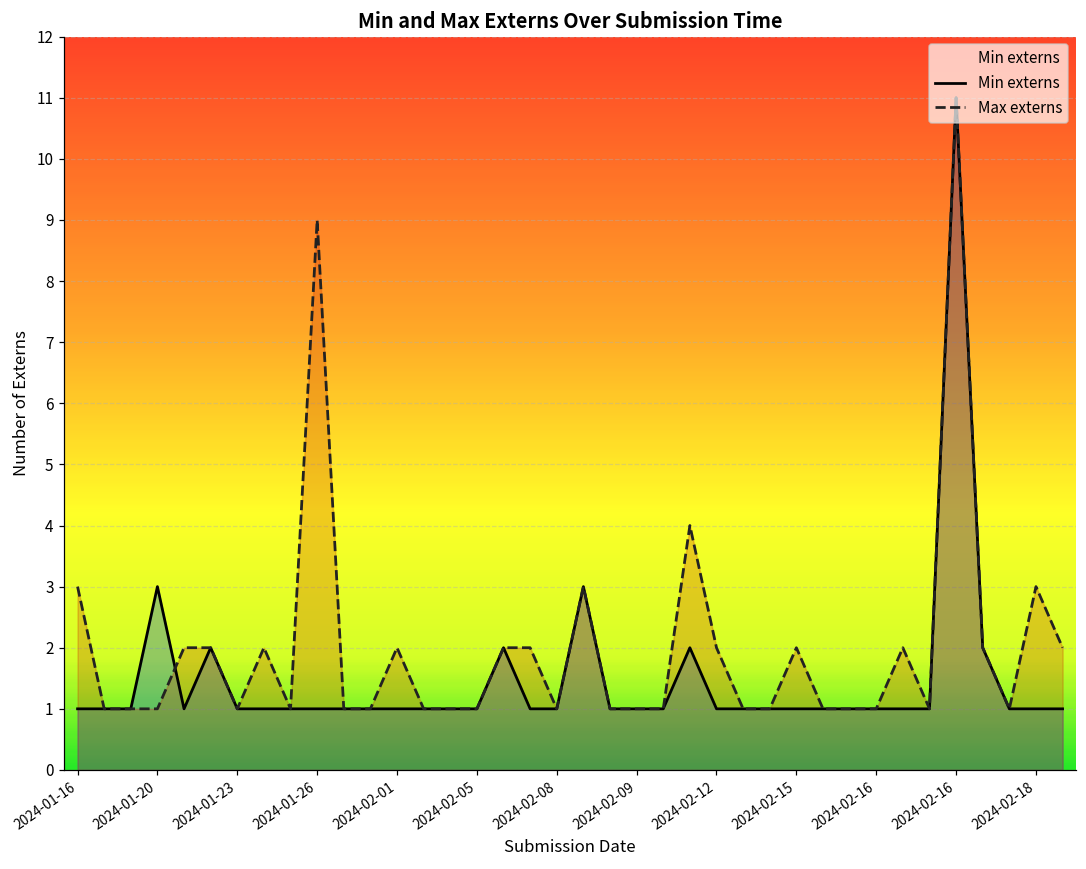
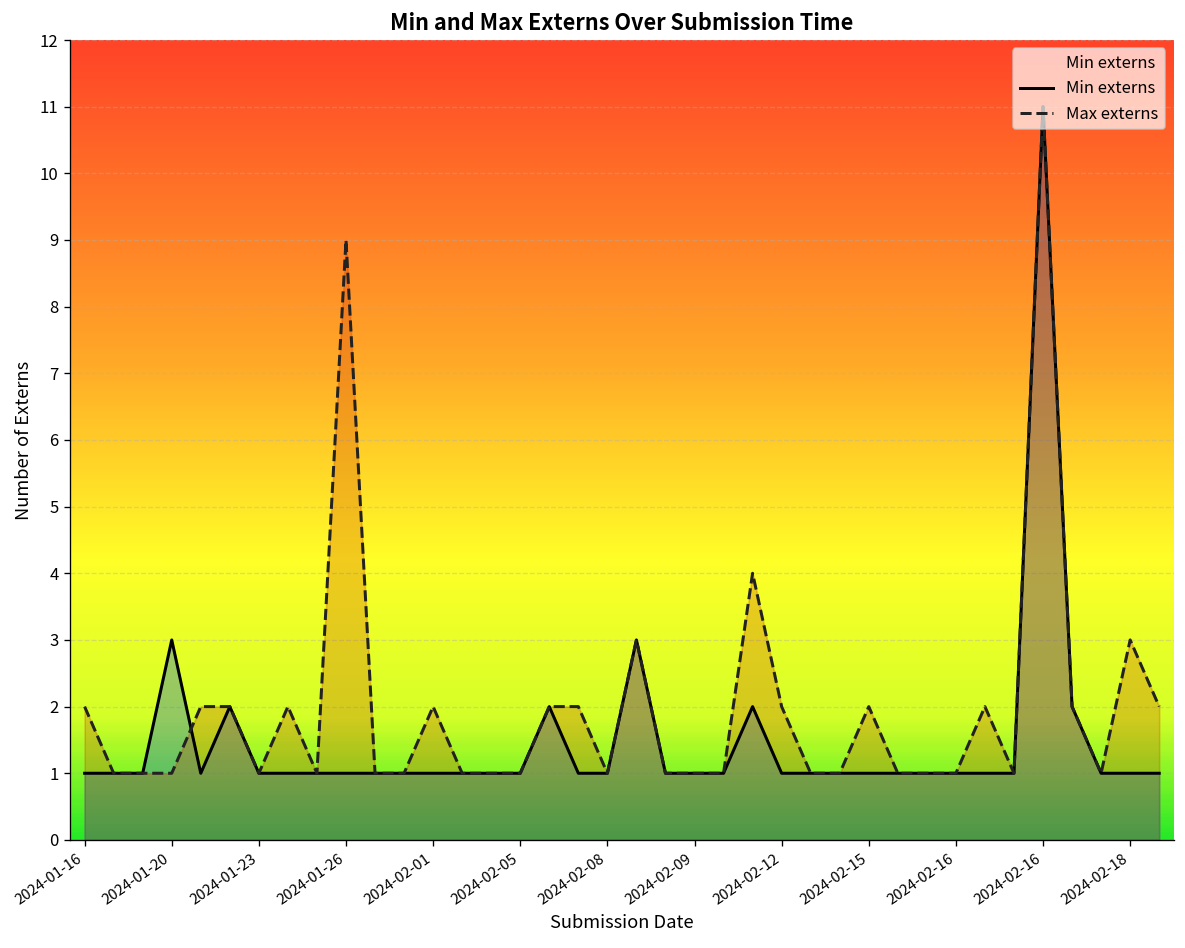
  {
    "Min externs": {
      "2024-01-16": 1,
      "2024-01-20": 3,
      "2024-01-26": 1,
      "2024-02-01": 1,
      "2024-02-15": 1,
      "2024-02-18": 1
    },
    "Max externs": {
-     "2024-01-16": 3,
+     "2024-01-16": 2,
      "2024-01-20": 1,
      "2024-01-26": 9,
      "2024-02-01": 2,
      "2024-02-15": 2,
      "2024-02-18": 3
    }
  }
